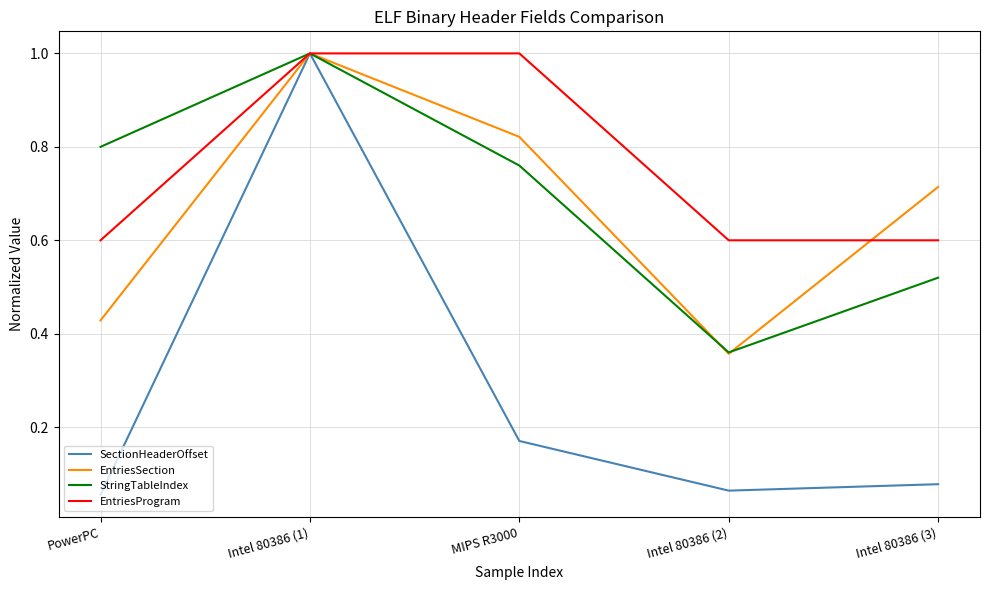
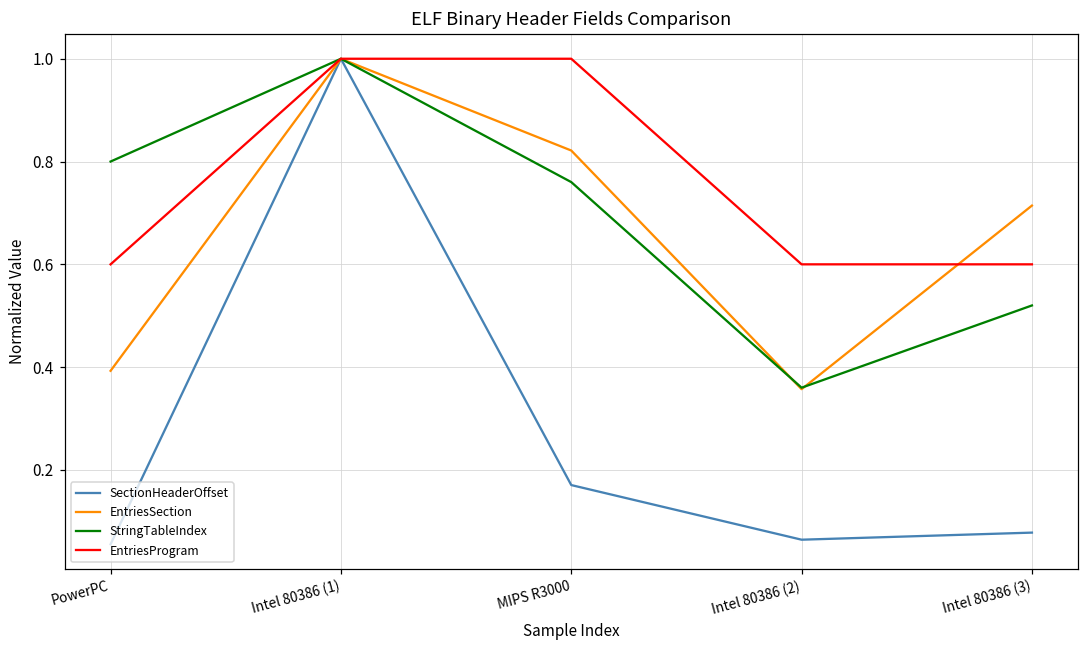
  {
    "SectionHeaderOffset": {
      "MIPS R3000": 0.17,
      "Intel 80386 (2)": 0.06,
      "Intel 80386 (3)": 0.08
    },
    "EntriesSection": {
-     "PowerPC": 0.43,
+     "PowerPC": 0.39,
      "MIPS R3000": 0.82,
      "Intel 80386 (3)": 0.71
    },
    "StringTableIndex": {
      "PowerPC": 0.80,
      "MIPS R3000": 0.76,
      "Intel 80386 (3)": 0.52
    },
    "EntriesProgram": {
      "PowerPC": 0.60,
      "MIPS R3000": 1.00,
      "Intel 80386 (2)": 0.60,
      "Intel 80386 (3)": 0.60
    }
  }
